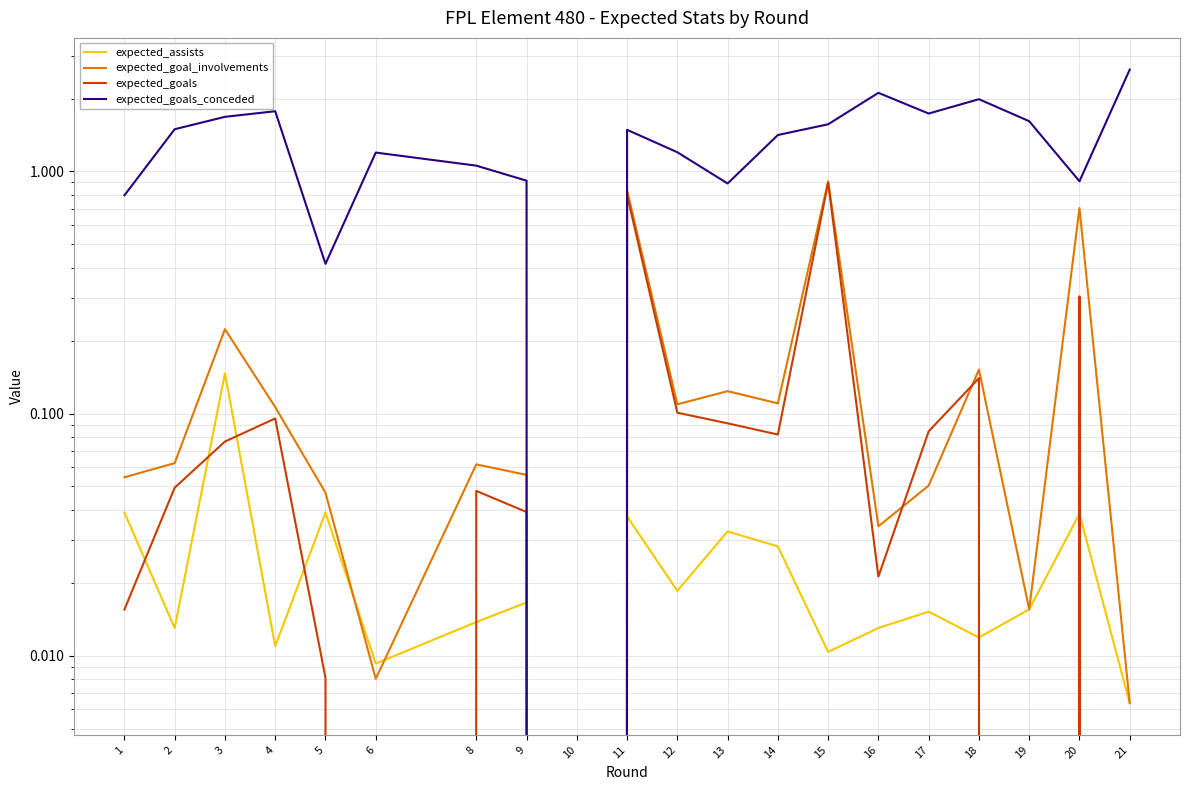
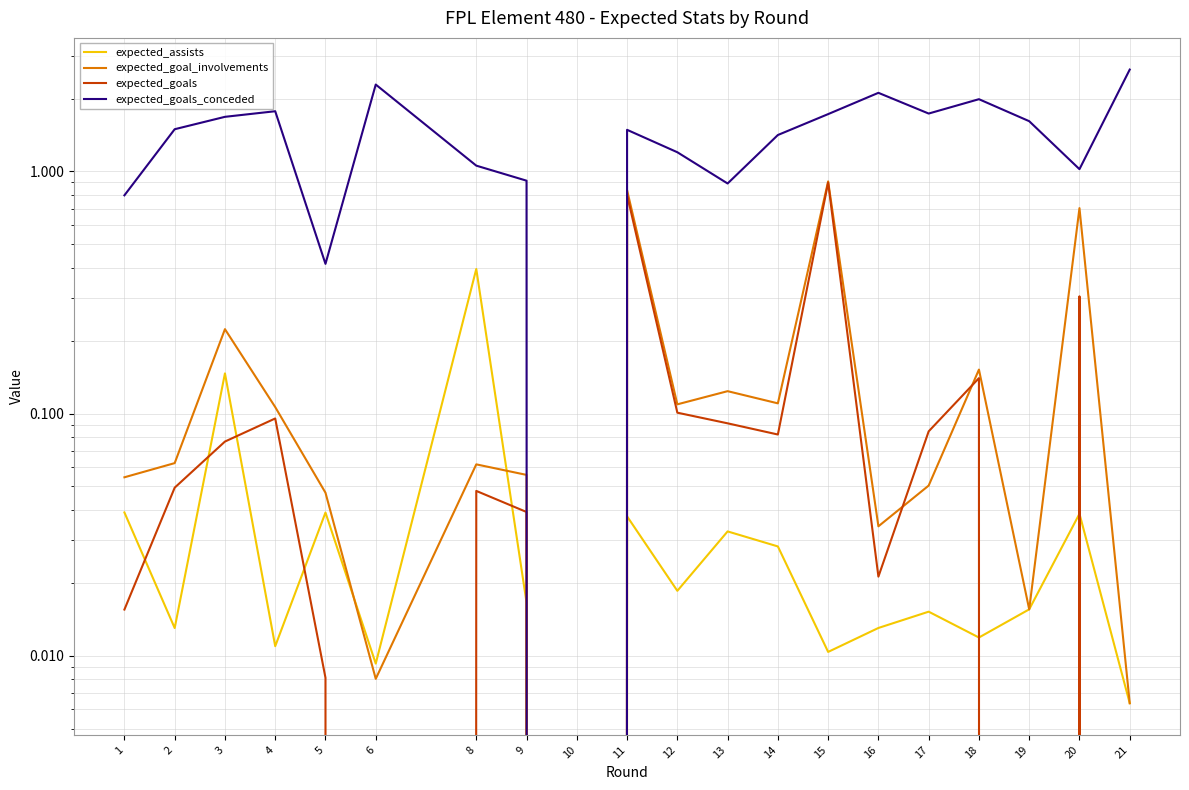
  {
    "expected_assists": {
      "1": 0.039,
      "2": 0.013,
      "3": 0.15,
      "4": 0.011,
      "5": 0.039,
      "6": 0.0093,
-     "8": 0.014,
+     "8": 0.40,
      "9": 0.017,
      "11": 0.038,
      "12": 0.019,
      "13": 0.033,
      "14": 0.028,
      "15": 0.0104,
      "16": 0.013,
      "17": 0.015,
      "18": 0.012,
      "20": 0.039
    },
    "expected_goal_involvements": {
      "1": 0.055,
      "2": 0.062,
      "3": 0.22,
      "4": 0.11,
      "5": 0.047,
      "6": 0.008,
      "8": 0.062,
      "9": 0.056,
      "11": 0.84,
      "12": 0.11,
      "13": 0.12,
      "14": 0.11,
      "16": 0.034,
      "17": 0.050,
      "18": 0.15,
      "20": 0.71
    },
    "expected_goals": {
      "1": 0.016,
      "2": 0.049,
      "3": 0.077,
      "4": 0.095,
      "5": 0.008,
      "8": 0.048,
      "9": 0.039,
      "11": 0.80,
      "12": 0.101,
      "13": 0.091,
      "14": 0.082,
      "16": 0.021,
      "17": 0.084,
      "18": 0.14,
      "20": 0.30
    },
    "expected_goals_conceded": {
      "1": 0.80,
      "2": 1.5,
      "3": 1.7,
      "4": 1.8,
      "5": 0.42,
-     "6": 1.2,
+     "6": 2.3,
      "8": 1.1,
      "9": 0.92,
      "11": 1.5,
      "12": 1.2,
      "13": 0.89,
      "14": 1.4,
-     "15": 1.6,
+     "15": 1.7,
      "16": 2.1,
      "17": 1.7,
      "18": 2.0,
      "19": 1.6,
-     "20": 0.91,
+     "20": 1.02,
      "21": 2.6
    }
  }
